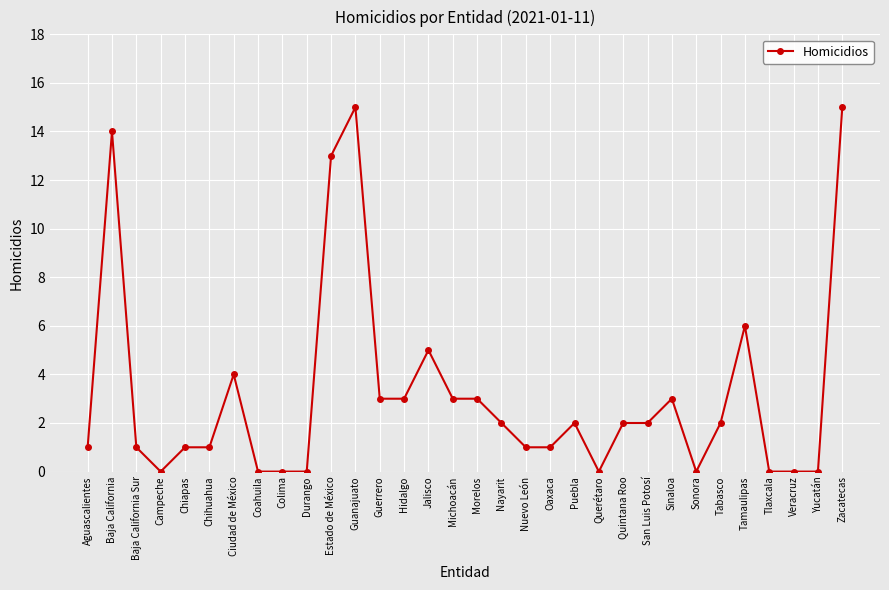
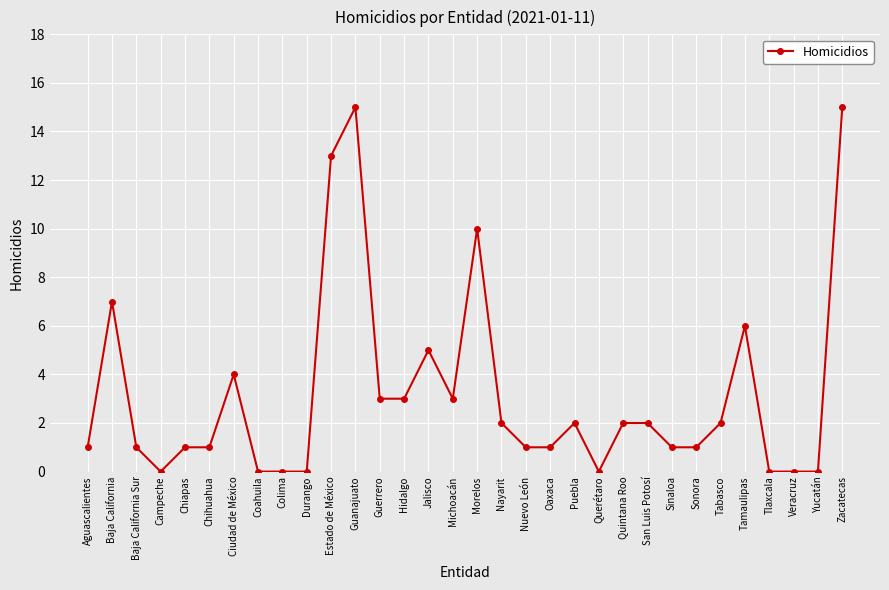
  {
    "Aguascalientes": 1,
-   "Baja California": 14,
+   "Baja California": 7,
    "Baja California Sur": 1,
    "Campeche": 0,
    "Chiapas": 1,
    "Chihuahua": 1,
    "Ciudad de México": 4,
    "Coahuila": 0,
    "Colima": 0,
    "Durango": 0,
    "Estado de México": 13,
    "Guanajuato": 15,
    "Guerrero": 3,
    "Hidalgo": 3,
    "Jalisco": 5,
    "Michoacán": 3,
-   "Morelos": 3,
+   "Morelos": 10,
    "Nayarit": 2,
    "Nuevo León": 1,
    "Oaxaca": 1,
    "Puebla": 2,
    "Querétaro": 0,
    "Quintana Roo": 2,
    "San Luis Potosí": 2,
-   "Sinaloa": 3,
-   "Sonora": 0,
+   "Sinaloa": 1,
+   "Sonora": 1,
    "Tabasco": 2,
    "Tamaulipas": 6,
    "Tlaxcala": 0,
    "Veracruz": 0,
    "Yucatán": 0,
    "Zacatecas": 15
  }
